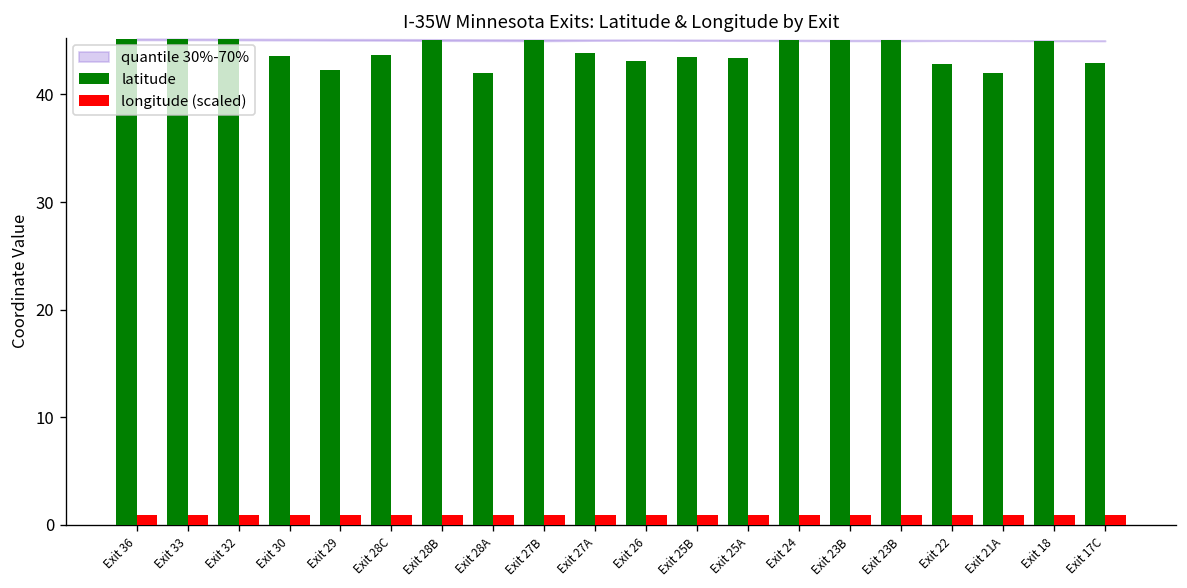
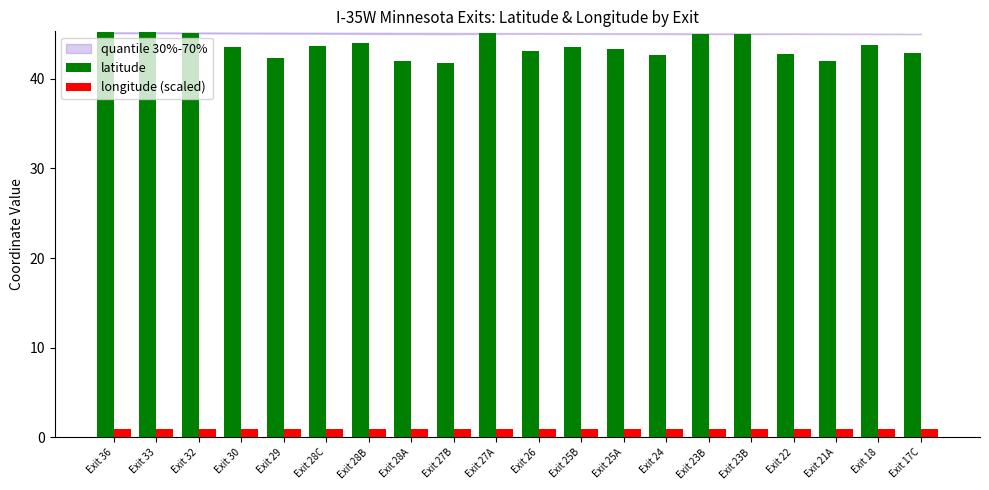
  {
    "latitude": {
      "Exit 36": 45,
      "Exit 33": 45,
      "Exit 32": 45,
      "Exit 30": 44,
      "Exit 29": 42,
      "Exit 28C": 44,
-     "Exit 28B": 45,
+     "Exit 28B": 44,
      "Exit 28A": 42,
-     "Exit 27B": 45,
-     "Exit 27A": 44,
+     "Exit 27B": 42,
+     "Exit 27A": 45,
      "Exit 26": 43,
      "Exit 25B": 44,
      "Exit 25A": 43,
-     "Exit 24": 45,
+     "Exit 24": 43,
      "Exit 22": 43,
      "Exit 21A": 42,
-     "Exit 18": 45,
+     "Exit 18": 44,
      "Exit 17C": 43
    },
    "longitude (scaled)": {
      "Exit 36": 1,
      "Exit 33": 1,
      "Exit 32": 1,
      "Exit 30": 1,
      "Exit 29": 1,
      "Exit 28C": 1,
      "Exit 28B": 1,
      "Exit 28A": 1,
      "Exit 27B": 1,
      "Exit 27A": 1,
      "Exit 26": 1,
      "Exit 25B": 1,
      "Exit 25A": 1,
      "Exit 24": 1,
      "Exit 22": 1,
      "Exit 21A": 1,
      "Exit 18": 1,
      "Exit 17C": 1
    }
  }
